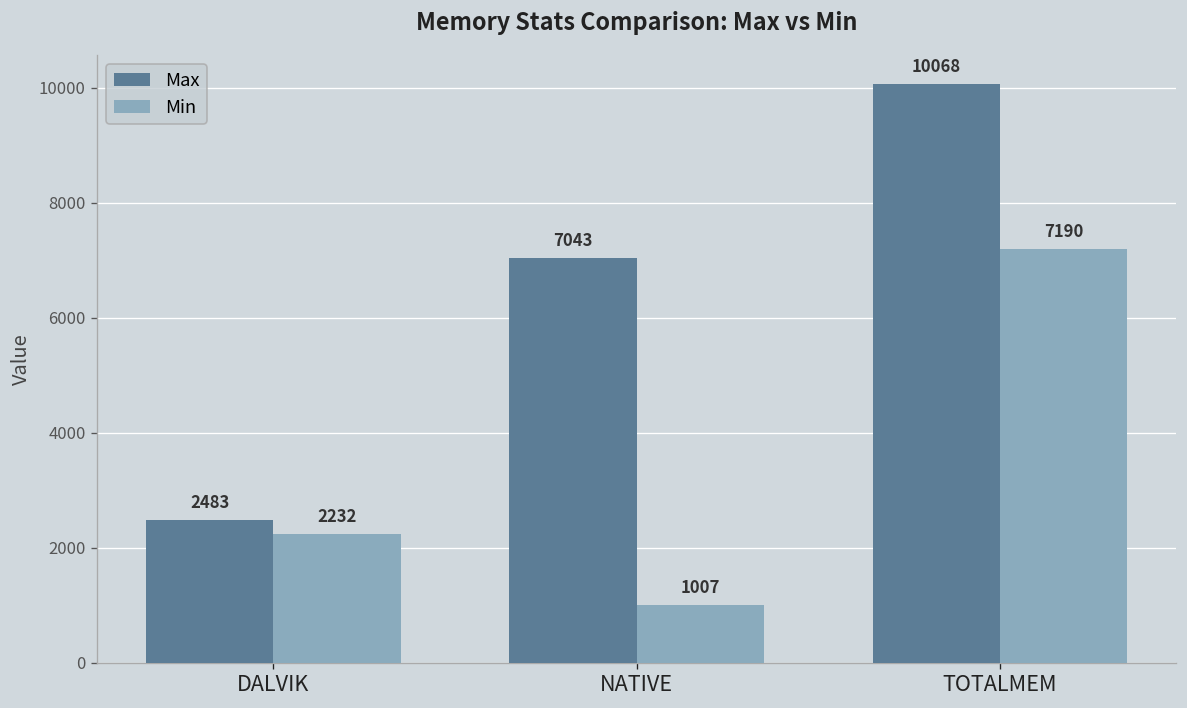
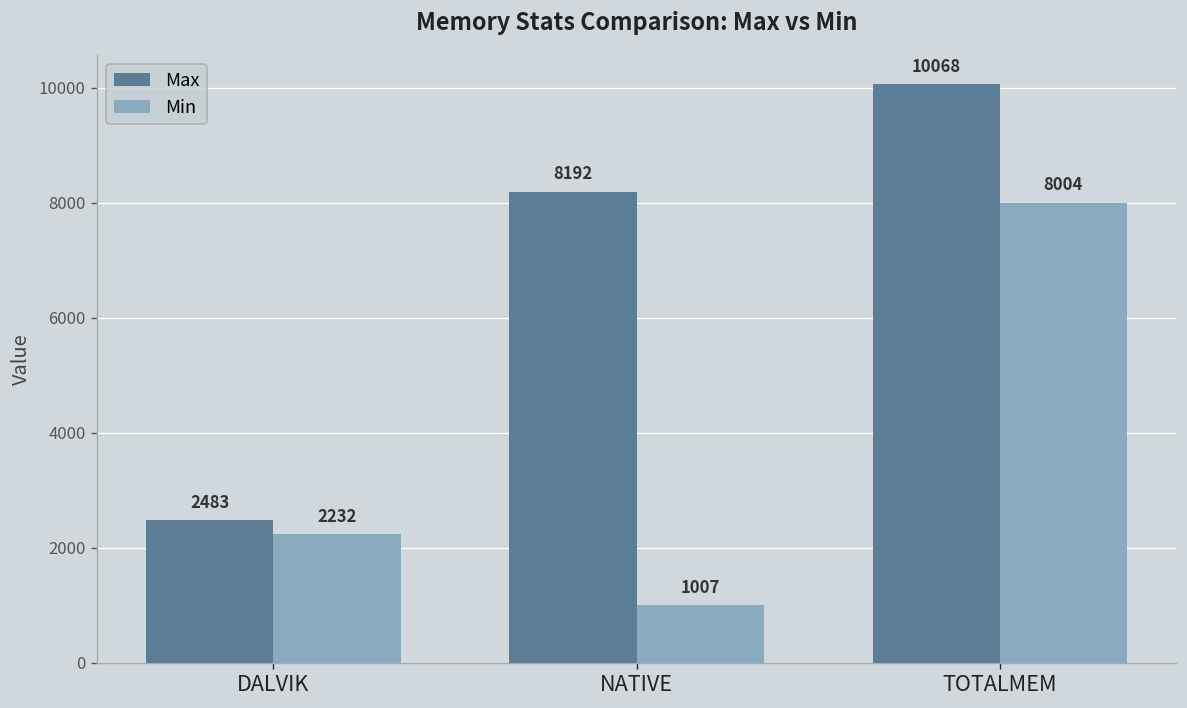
  {
    "Max": {
      "DALVIK": 2483,
-     "NATIVE": 7043,
+     "NATIVE": 8192,
      "TOTALMEM": 10068
    },
    "Min": {
      "DALVIK": 2232,
      "NATIVE": 1007,
-     "TOTALMEM": 7190
+     "TOTALMEM": 8004
    }
  }
